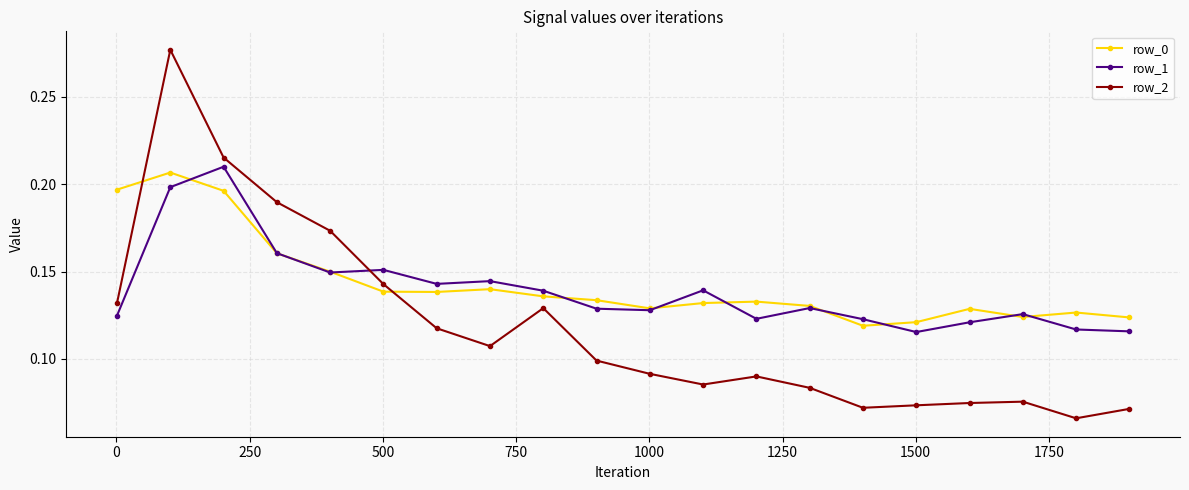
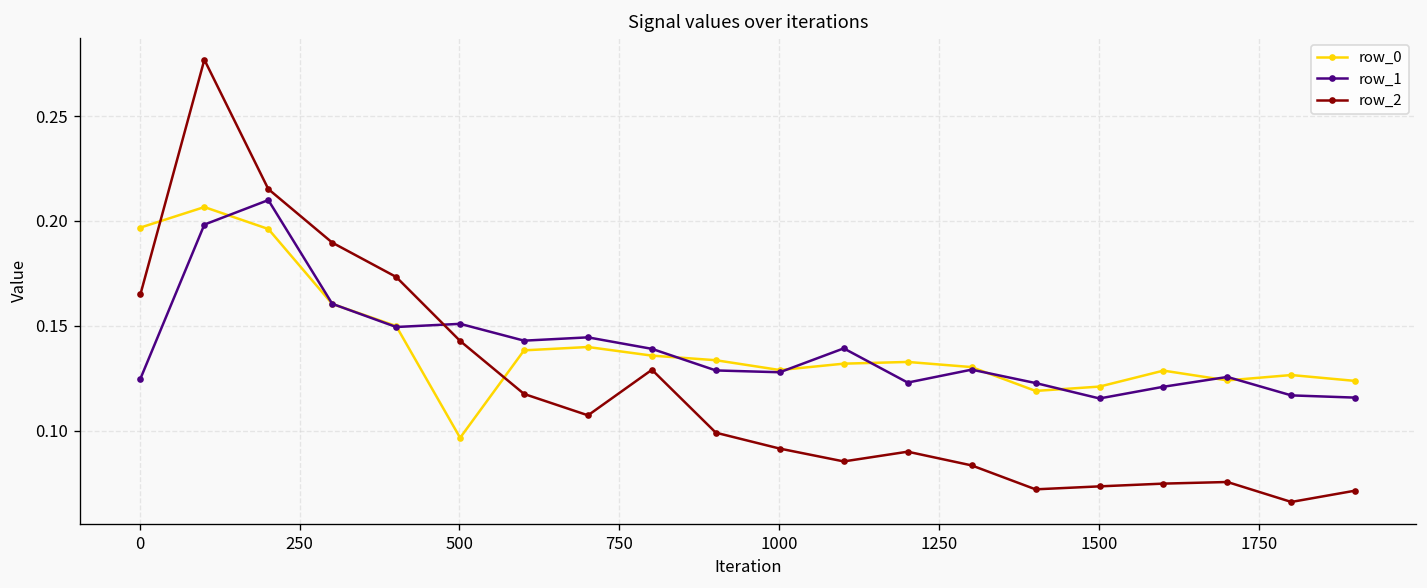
  {
    "row_0": {
      "0": 0.197,
-     "500": 0.138,
+     "500": 0.097,
      "1500": 0.121
    },
    "row_1": {
      "0": 0.125,
      "500": 0.151,
      "1500": 0.115
    },
    "row_2": {
-     "0": 0.132,
+     "0": 0.165,
      "500": 0.143,
      "1000": 0.091,
      "1500": 0.073
    }
  }
